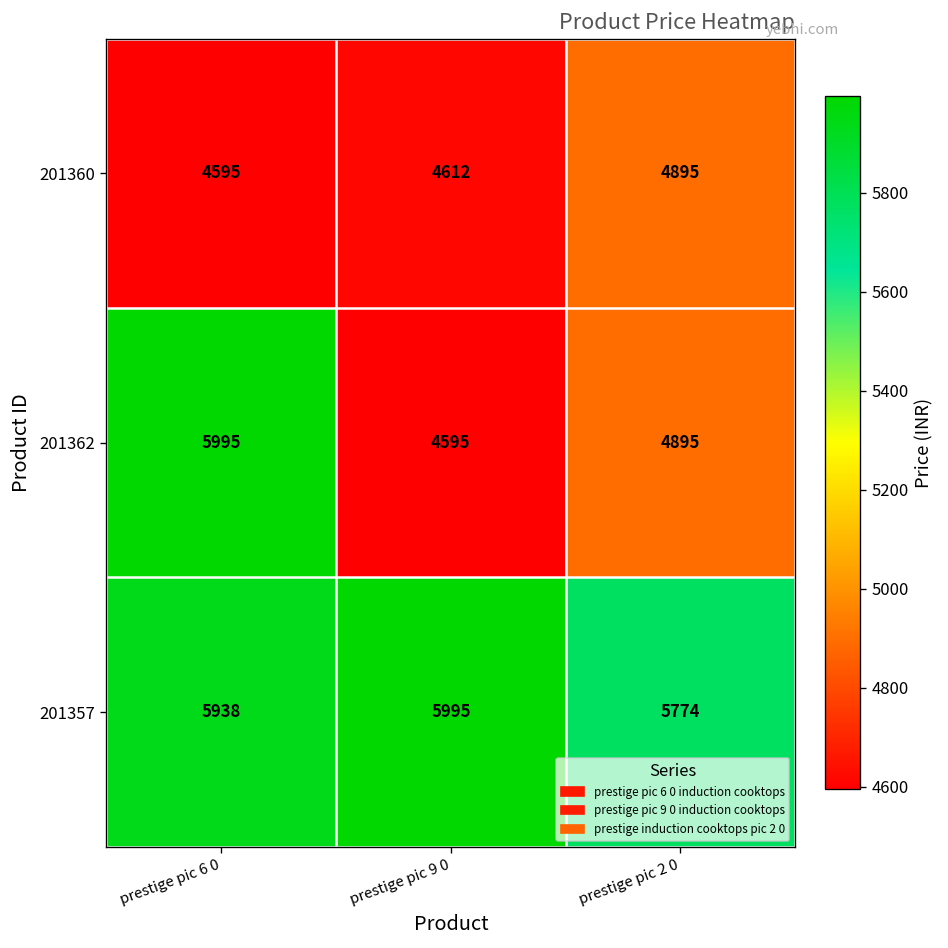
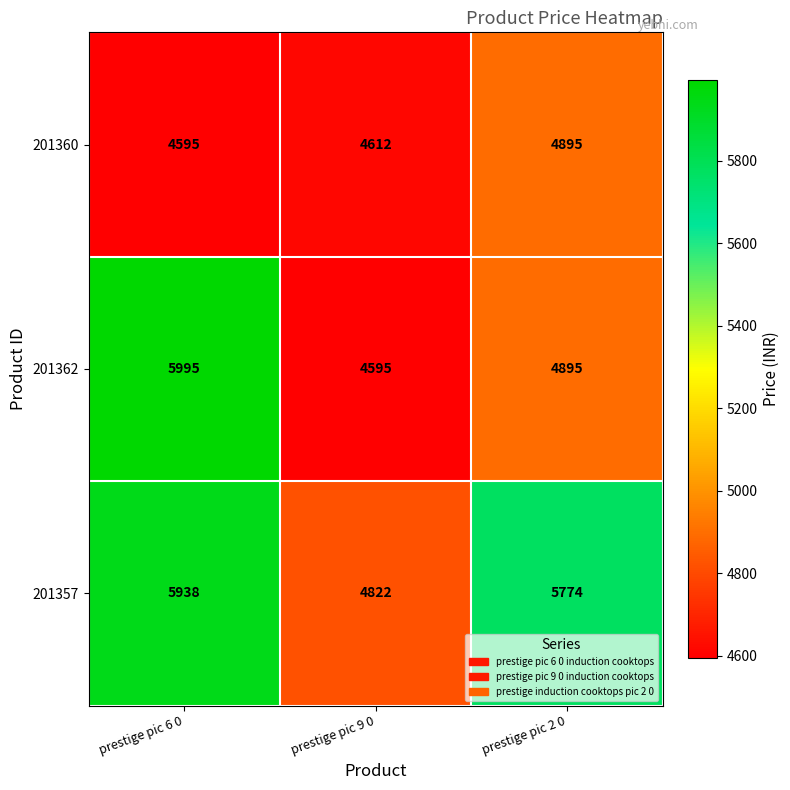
  {
    "201360": {
      "prestige pic 6 0": 4595,
      "prestige pic 9 0": 4612,
      "prestige pic 2 0": 4895
    },
    "201362": {
      "prestige pic 6 0": 5995,
      "prestige pic 9 0": 4595,
      "prestige pic 2 0": 4895
    },
    "201357": {
      "prestige pic 6 0": 5938,
-     "prestige pic 9 0": 5995,
+     "prestige pic 9 0": 4822,
      "prestige pic 2 0": 5774
    }
  }
